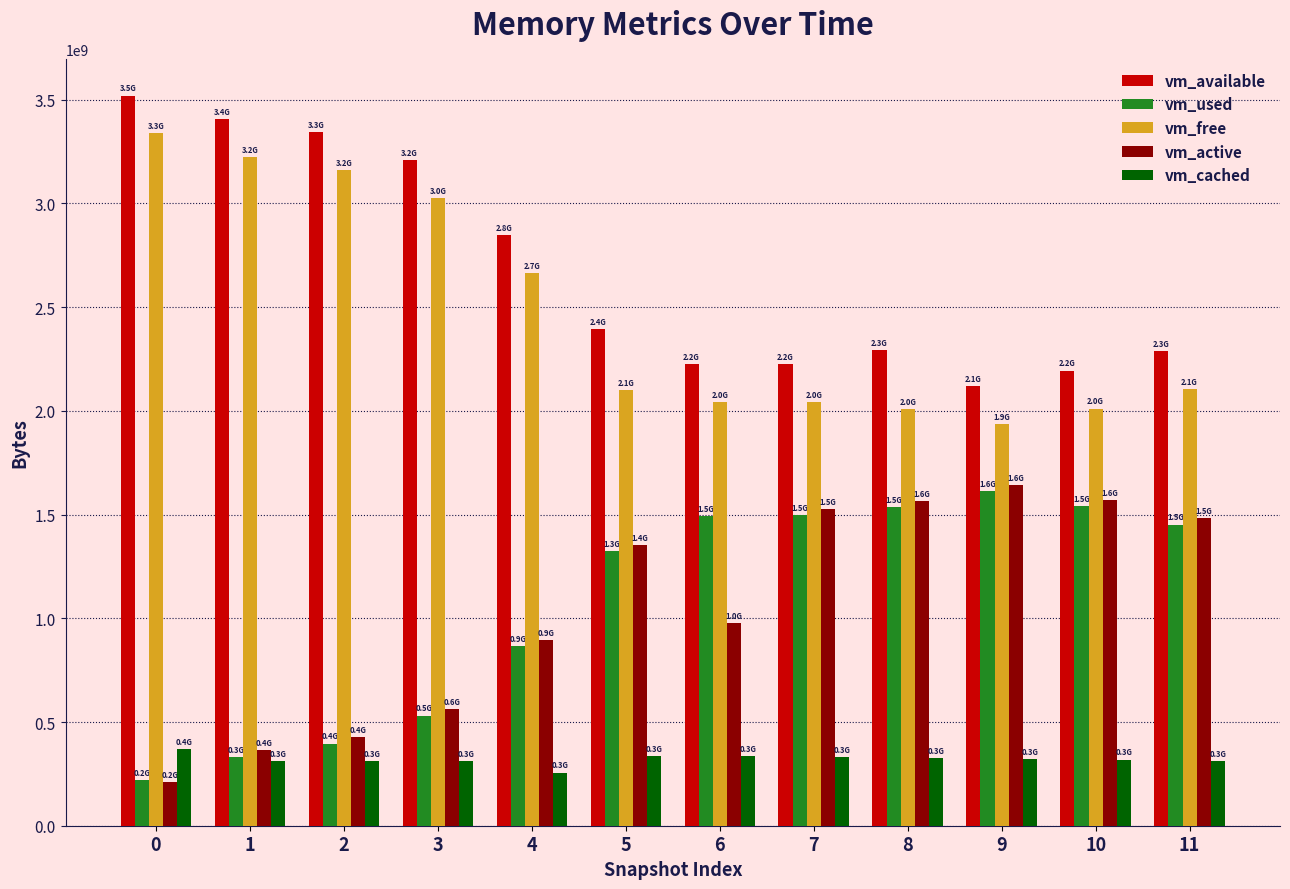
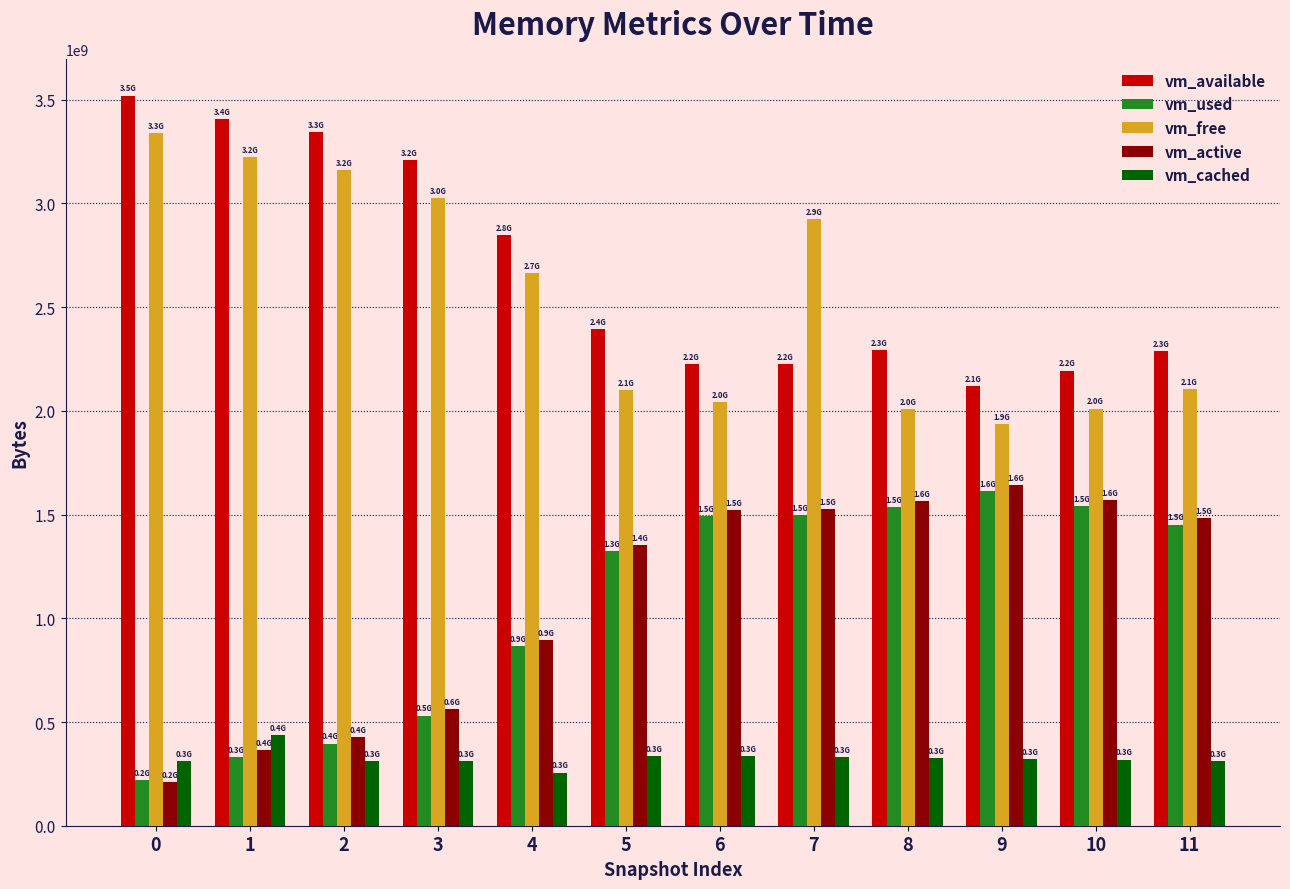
  {
    "vm_available": {
      "0": "3.5G",
      "1": "3.4G",
      "2": "3.3G",
      "3": "3.2G",
      "4": "2.8G",
      "5": "2.4G",
      "6": "2.2G",
      "7": "2.2G",
      "8": "2.3G",
      "9": "2.1G",
      "10": "2.2G",
      "11": "2.3G"
    },
    "vm_used": {
      "0": "0.2G",
      "1": "0.3G",
      "2": "0.4G",
      "3": "0.5G",
      "4": "0.9G",
      "5": "1.3G",
      "6": "1.5G",
      "7": "1.5G",
      "8": "1.5G",
      "9": "1.6G",
      "10": "1.5G",
      "11": "1.5G"
    },
    "vm_free": {
      "0": "3.3G",
      "1": "3.2G",
      "2": "3.2G",
      "3": "3.0G",
      "4": "2.7G",
      "5": "2.1G",
      "6": "2.0G",
-     "7": "2.0G",
+     "7": "2.9G",
      "8": "2.0G",
      "9": "1.9G",
      "10": "2.0G",
      "11": "2.1G"
    },
    "vm_active": {
      "0": "0.2G",
      "1": "0.4G",
      "2": "0.4G",
      "3": "0.6G",
      "4": "0.9G",
      "5": "1.4G",
-     "6": "1.0G",
+     "6": "1.5G",
      "7": "1.5G",
      "8": "1.6G",
      "9": "1.6G",
      "10": "1.6G",
      "11": "1.5G"
    },
    "vm_cached": {
-     "0": "0.4G",
-     "1": "0.3G",
+     "0": "0.3G",
+     "1": "0.4G",
      "2": "0.3G",
      "3": "0.3G",
      "4": "0.3G",
      "5": "0.3G",
      "6": "0.3G",
      "7": "0.3G",
      "8": "0.3G",
      "9": "0.3G",
      "10": "0.3G",
      "11": "0.3G"
    }
  }
